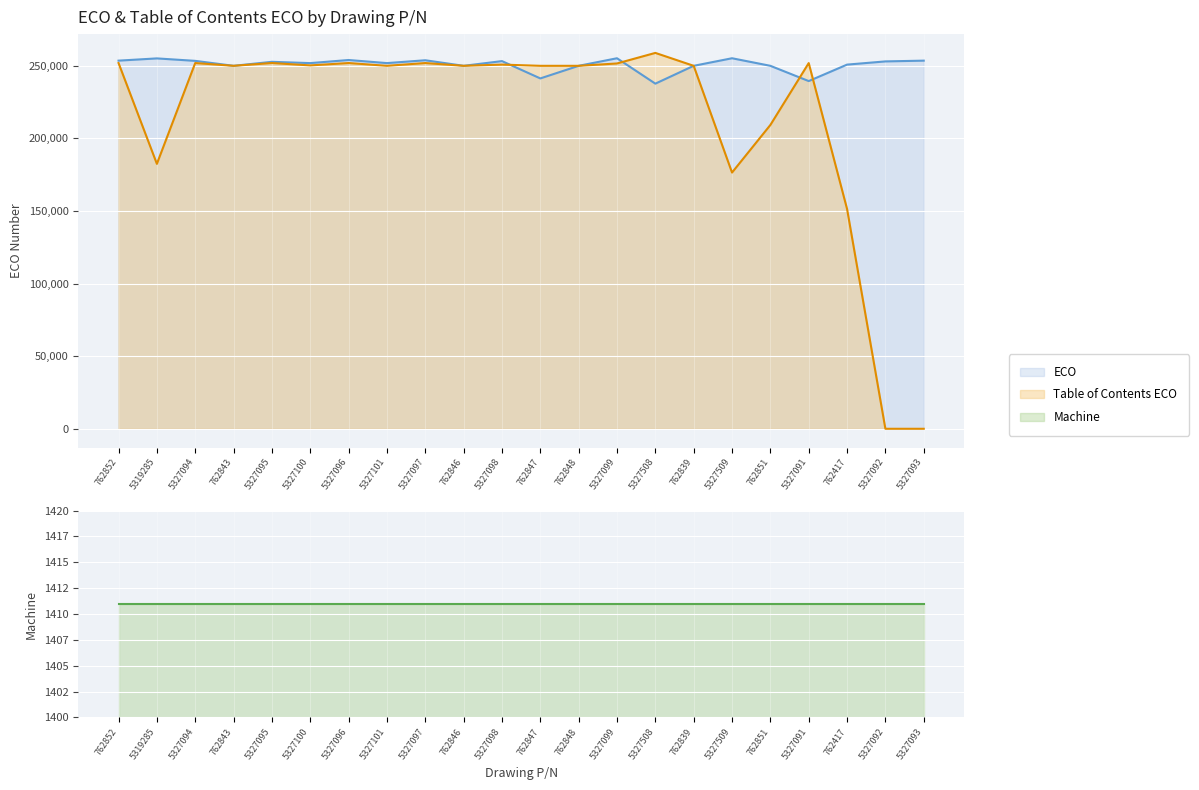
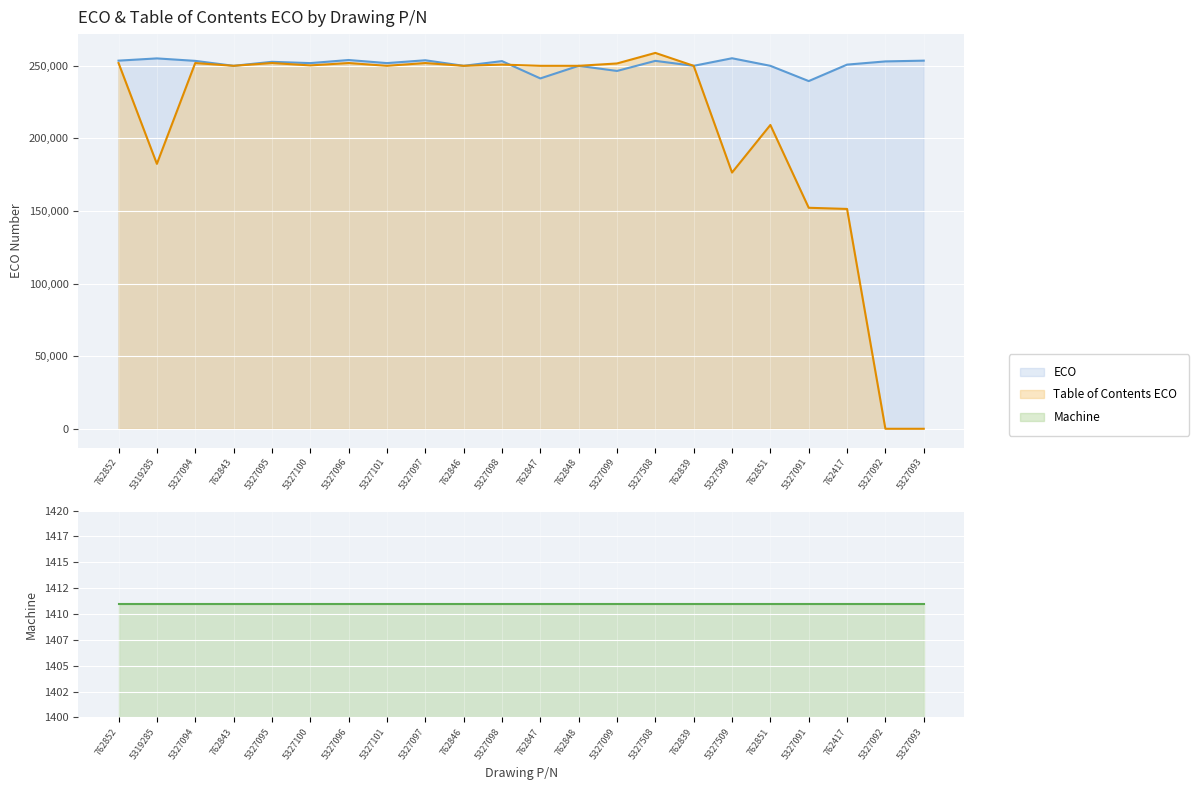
  {
    "ECO & Table of Contents ECO by Drawing P/N": {
      "ECO": {
        "5319285": "255,000",
        "5327096": "254,000",
        "5327101": "252,000",
        "5327097": "254,000",
        "5327098": "253,000",
        "762847": "241,000",
-       "5327099": "255,000",
-       "5327508": "238,000",
+       "5327099": "246,000",
+       "5327508": "253,000",
        "5327509": "255,000",
        "762851": "250,000",
        "5327091": "239,000",
        "762417": "251,000",
        "5327092": "253,000",
        "5327093": "253,000"
      },
      "Table of Contents ECO": {
        "5319285": "182,000",
        "5327096": "252,000",
        "5327101": "250,000",
        "5327097": "252,000",
        "5327098": "251,000",
        "762847": "250,000",
        "5327099": "252,000",
        "5327508": "259,000",
        "5327509": "176,000",
        "762851": "209,000",
-       "5327091": "252,000",
+       "5327091": "152,000",
        "762417": "151,000",
        "5327092": "0",
        "5327093": "0"
      }
    }
  }
